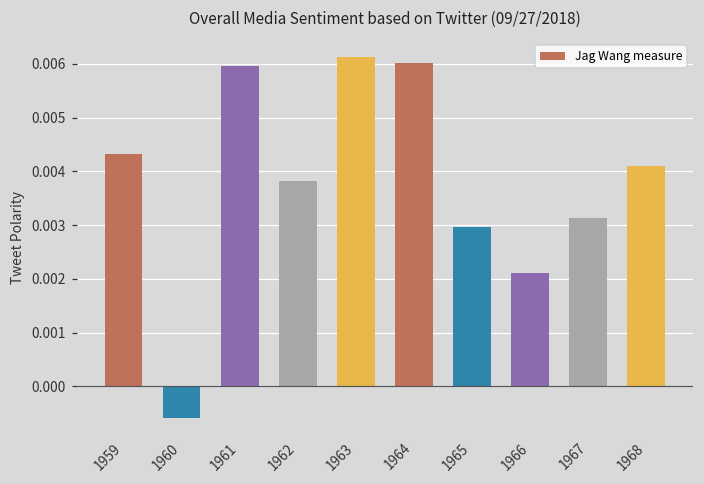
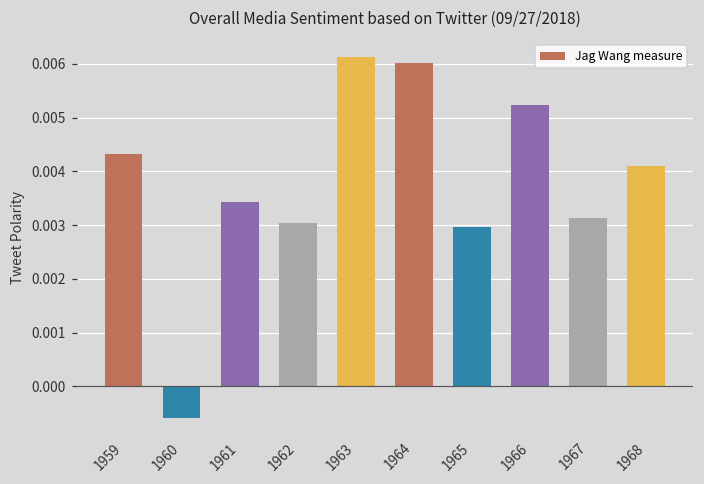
  {
    "1959": 0.0043,
    "1960": -0.0006,
-   "1961": 0.0060,
-   "1962": 0.0038,
+   "1961": 0.0034,
+   "1962": 0.0030,
    "1963": 0.0061,
    "1964": 0.0060,
    "1965": 0.0030,
-   "1966": 0.0021,
+   "1966": 0.0052,
    "1967": 0.0031,
    "1968": 0.0041
  }
